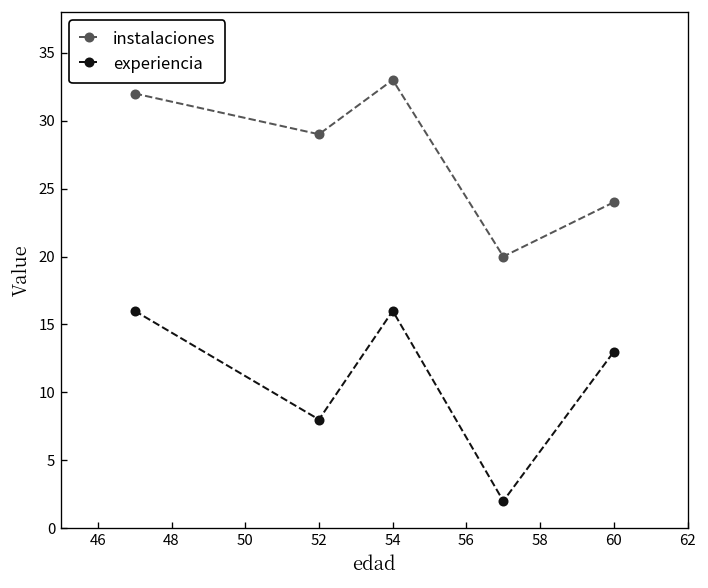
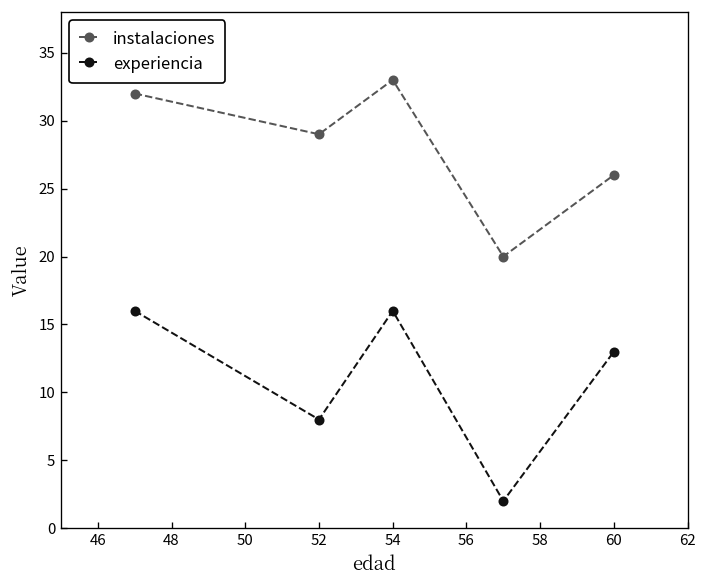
  {
    "instalaciones": {
      "52": 29,
      "54": 33,
-     "60": 24
+     "60": 26
    },
    "experiencia": {
      "52": 8,
      "54": 16,
      "60": 13
    }
  }
